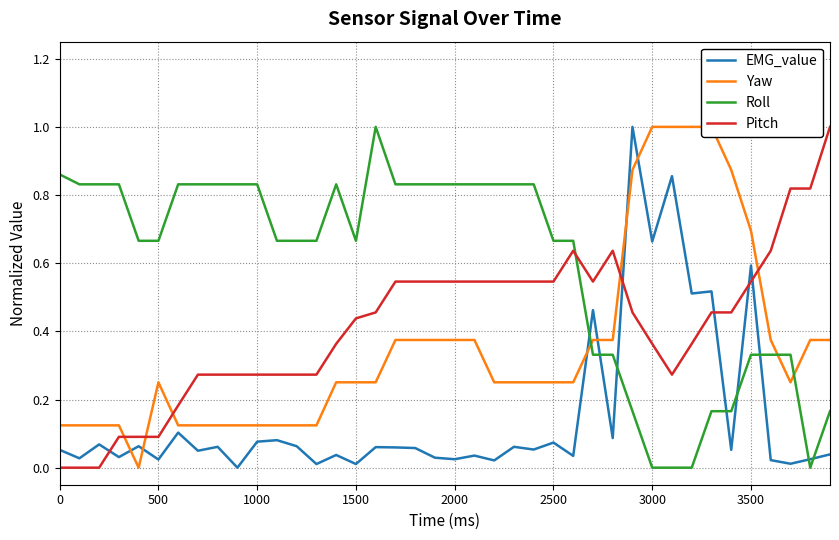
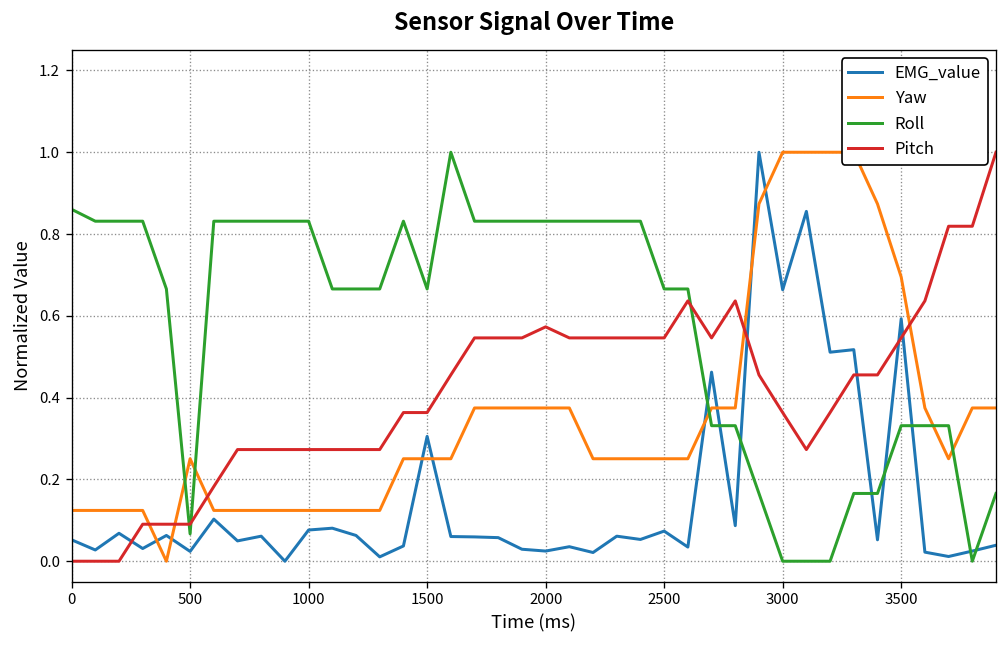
  {
    "EMG_value": {
      "0": 0.05,
      "500": 0.02,
      "1000": 0.08,
-     "1500": 0.01,
+     "1500": 0.31,
      "2000": 0.02,
      "2500": 0.07,
      "3000": 0.66,
      "3500": 0.59
    },
    "Yaw": {
      "0": 0.12,
      "500": 0.25,
      "1000": 0.12,
      "1500": 0.25,
      "2000": 0.37,
      "2500": 0.25,
      "3000": 1.00,
      "3500": 0.69
    },
    "Roll": {
      "0": 0.86,
-     "500": 0.67,
+     "500": 0.07,
      "1000": 0.83,
      "1500": 0.67,
      "2000": 0.83,
      "2500": 0.67,
      "3000": 0.00,
      "3500": 0.33
    },
    "Pitch": {
      "0": 0.00,
      "500": 0.09,
      "1000": 0.27,
-     "1500": 0.44,
-     "2000": 0.55,
+     "1500": 0.36,
+     "2000": 0.57,
      "2500": 0.55,
      "3000": 0.36,
      "3500": 0.55
    }
  }
